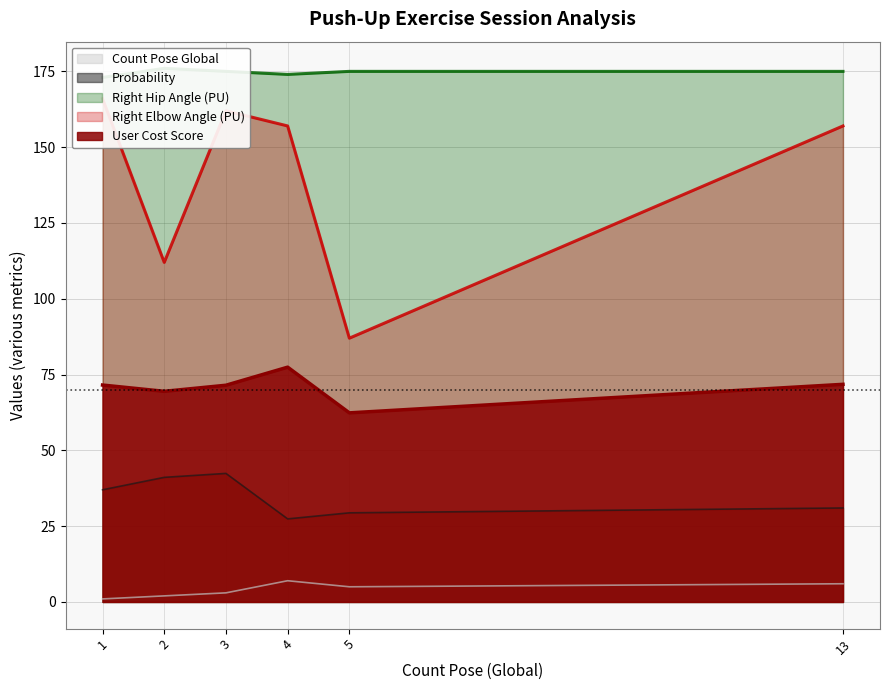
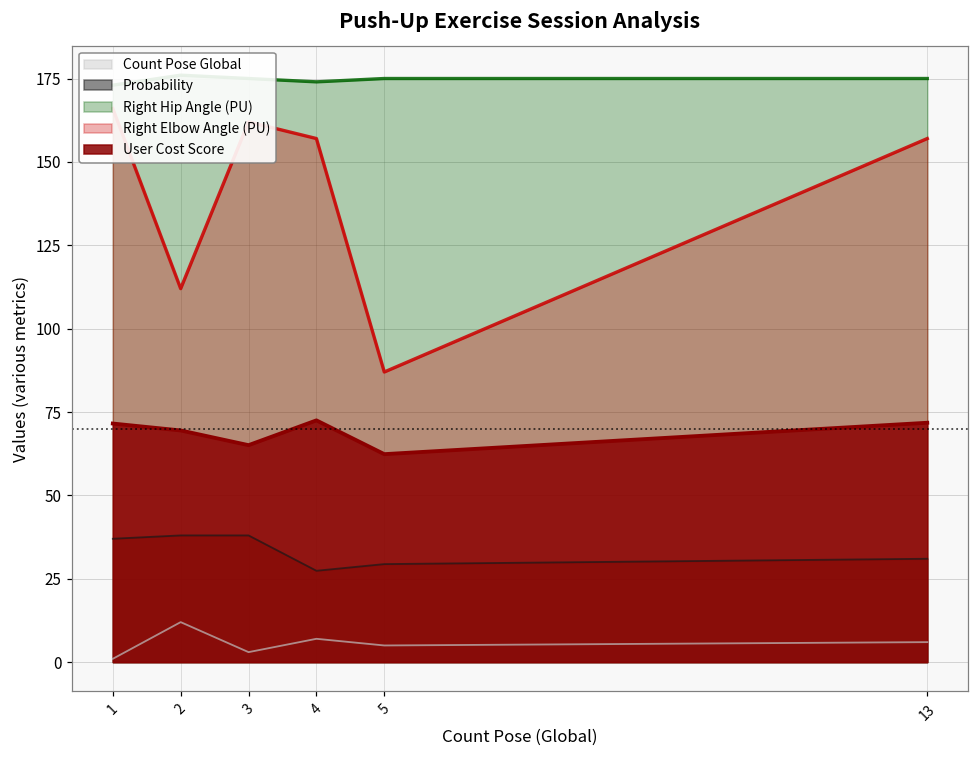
  {
    "Count Pose Global": {
      "1": 1,
-     "2": 2,
+     "2": 12,
      "3": 3,
      "4": 7,
      "5": 5,
      "13": 6
    },
    "Probability": {
      "1": 37,
-     "2": 41,
-     "3": 42,
+     "2": 38,
+     "3": 38,
      "4": 27,
      "5": 29,
      "13": 31
    },
    "Right Hip Angle (PU)": {
      "4": 174,
      "5": 175,
      "13": 175
    },
    "Right Elbow Angle (PU)": {
      "2": 112,
      "4": 157,
      "5": 87,
      "13": 157
    },
    "User Cost Score": {
      "1": 72,
      "2": 69,
-     "3": 71,
-     "4": 77,
+     "3": 65,
+     "4": 72,
      "5": 62,
      "13": 72
    }
  }
